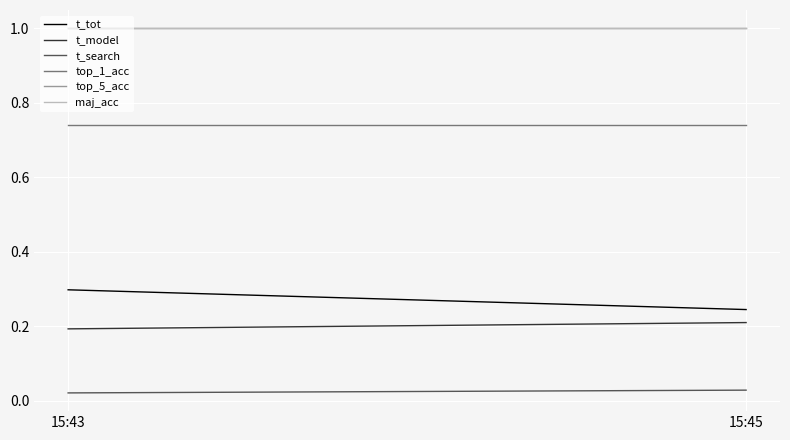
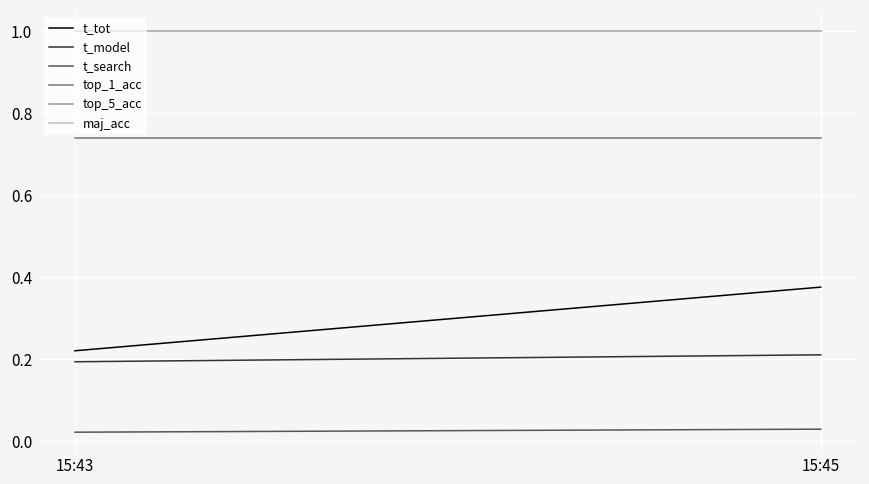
  {
    "t_tot": {
-     "15:43": 0.30,
-     "15:45": 0.25
+     "15:43": 0.22,
+     "15:45": 0.38
    },
    "maj_acc": {
      "15:45": 1.00
    }
  }
